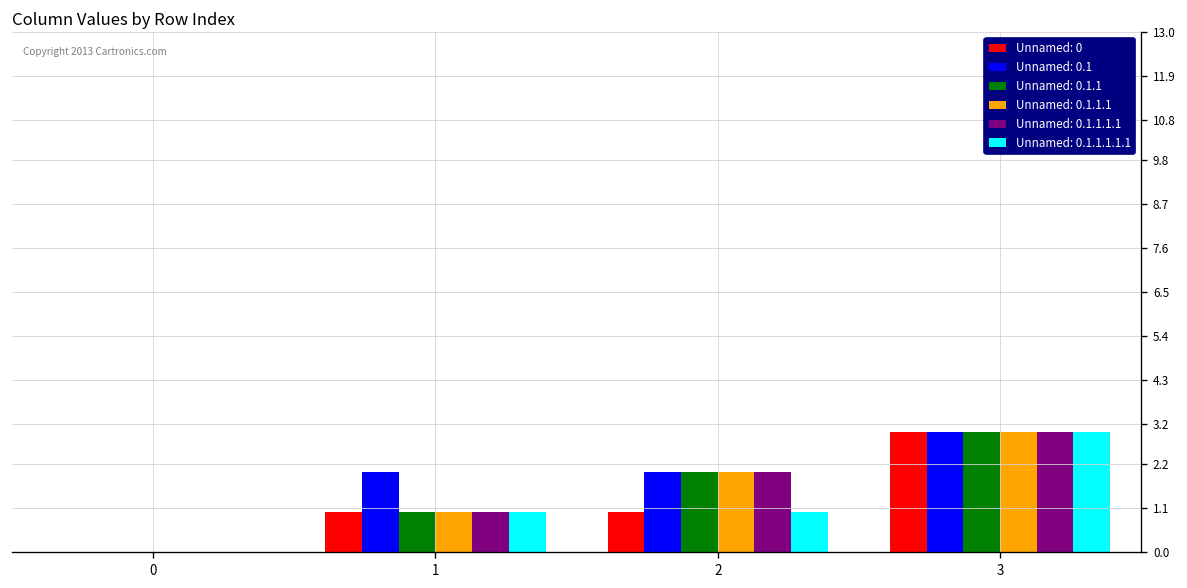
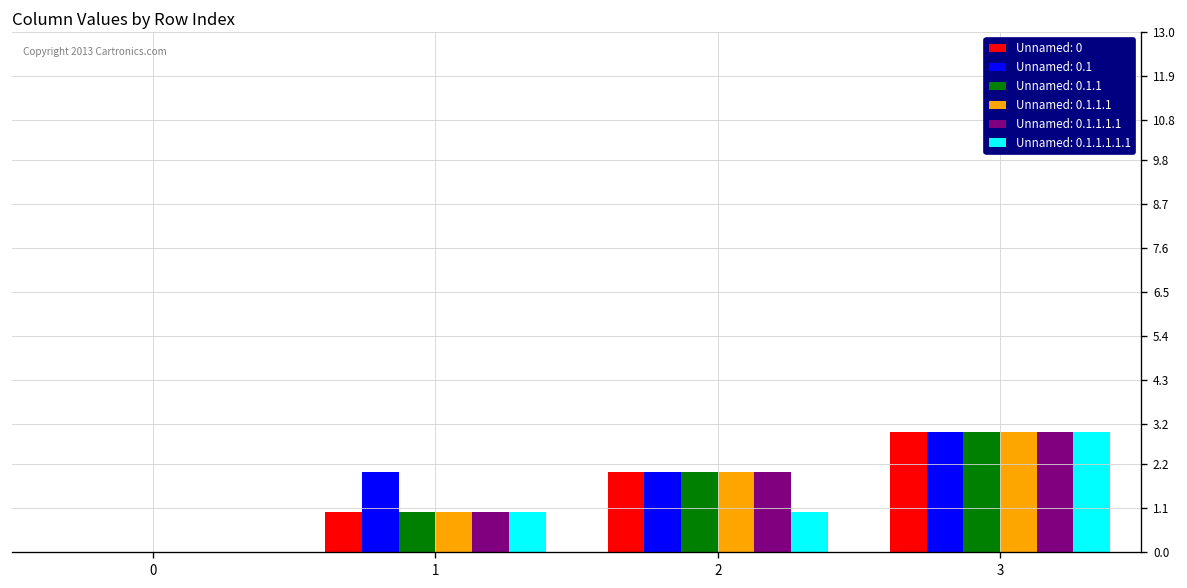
  {
    "Unnamed: 0": {
      "0": 0,
      "1": 1,
-     "2": 1,
+     "2": 2,
      "3": 3
    },
    "Unnamed: 0.1": {
      "0": 0,
      "1": 2,
      "2": 2,
      "3": 3
    },
    "Unnamed: 0.1.1": {
      "0": 0,
      "1": 1,
      "2": 2,
      "3": 3
    },
    "Unnamed: 0.1.1.1": {
      "0": 0,
      "1": 1,
      "2": 2,
      "3": 3
    },
    "Unnamed: 0.1.1.1.1": {
      "0": 0,
      "1": 1,
      "2": 2,
      "3": 3
    },
    "Unnamed: 0.1.1.1.1.1": {
      "0": 0,
      "1": 1,
      "2": 1,
      "3": 3
    }
  }
